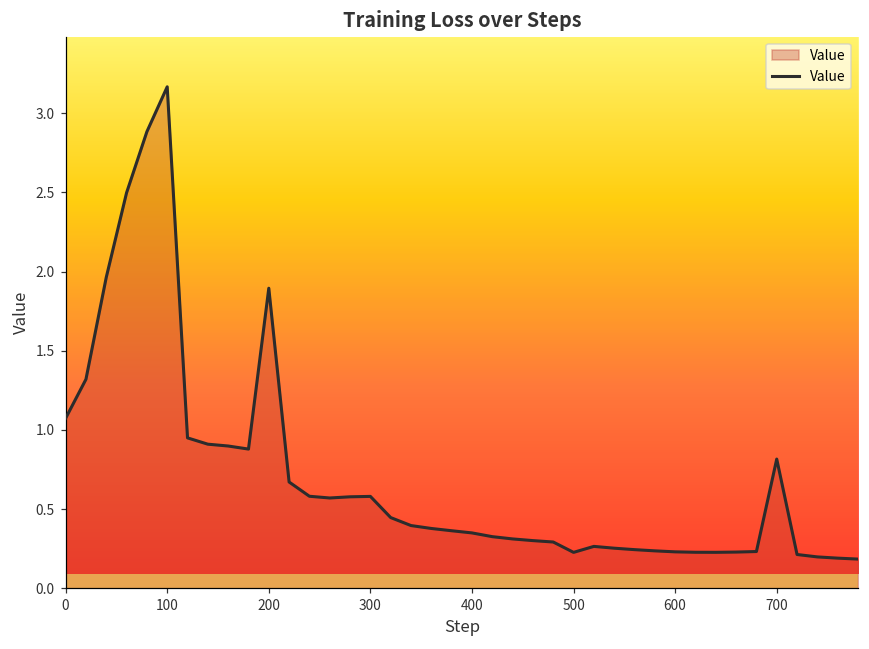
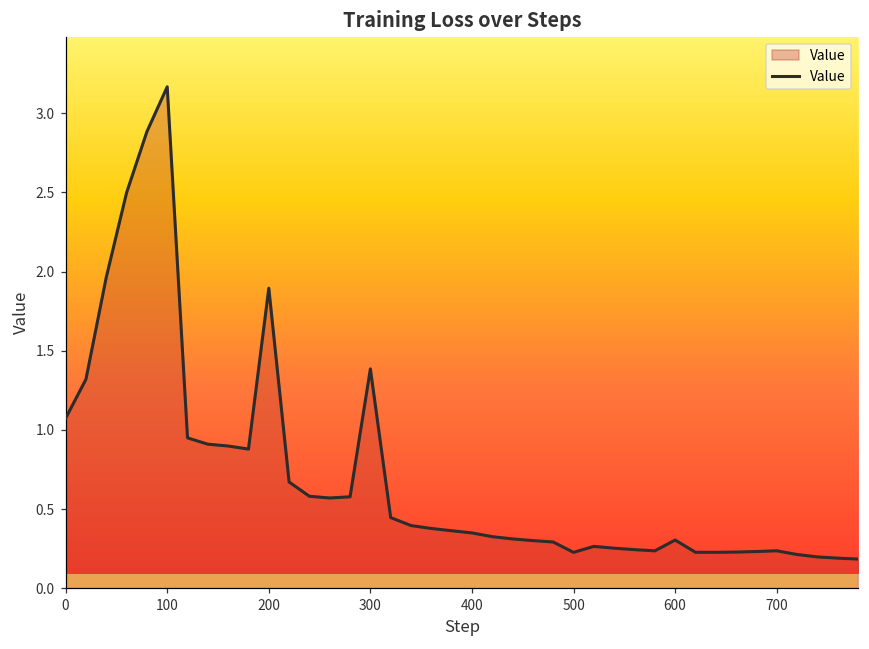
  {
    "0": 1.07,
    "100": 3.17,
    "200": 1.89,
-   "300": 0.58,
+   "300": 1.39,
    "400": 0.35,
    "500": 0.23,
-   "600": 0.23,
-   "700": 0.82
+   "600": 0.30,
+   "700": 0.24
  }
